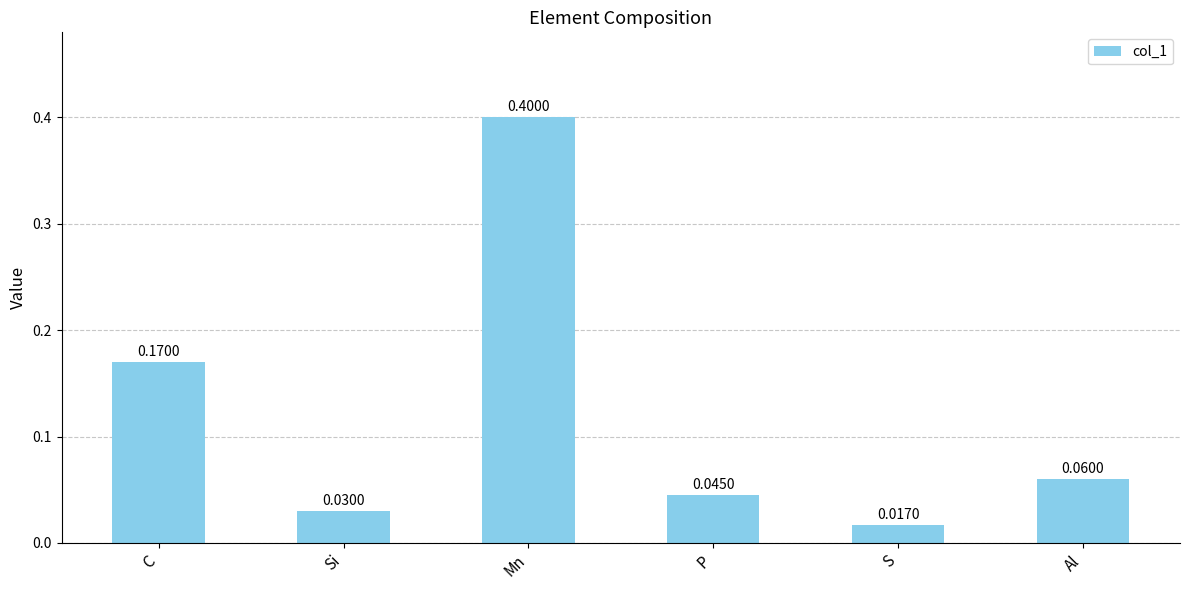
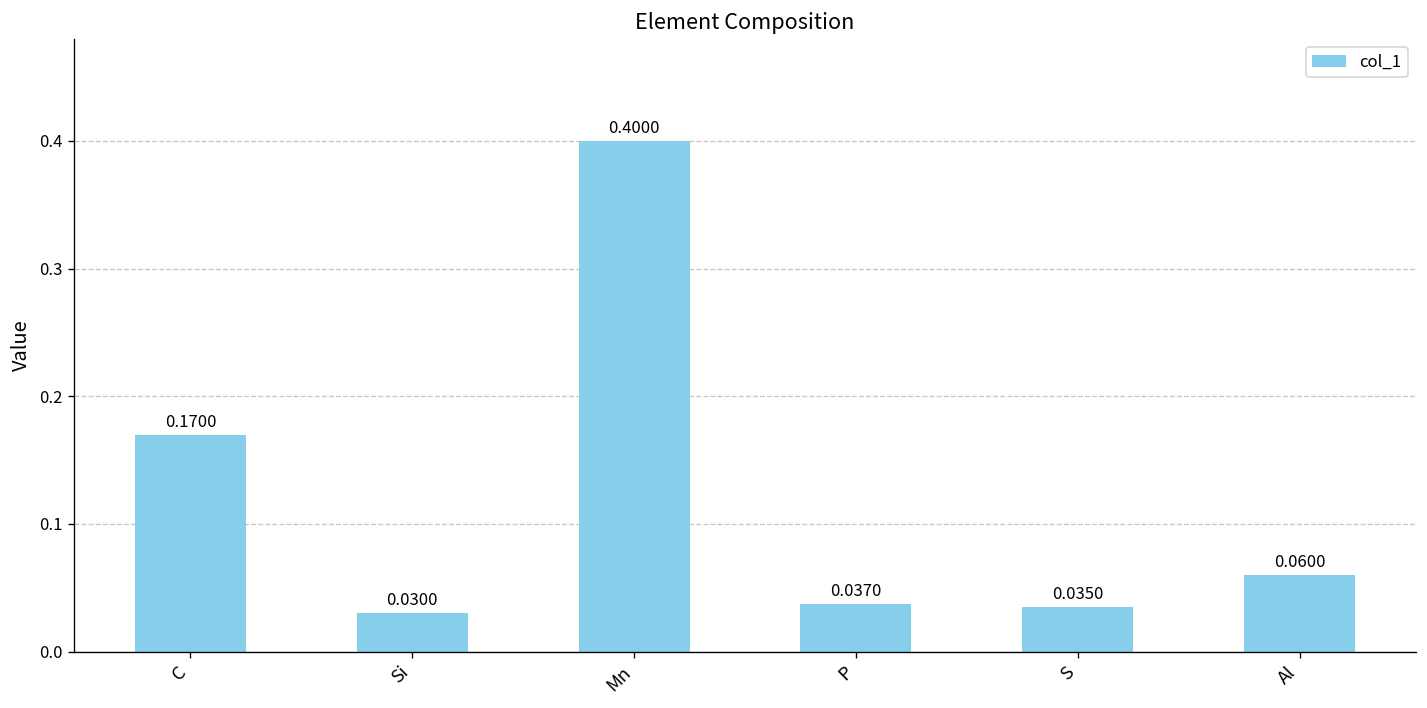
  {
    "C": 0.1700,
    "Si": 0.0300,
    "Mn": 0.4000,
-   "P": 0.0450,
-   "S": 0.0170,
+   "P": 0.0370,
+   "S": 0.0350,
    "Al": 0.0600
  }
